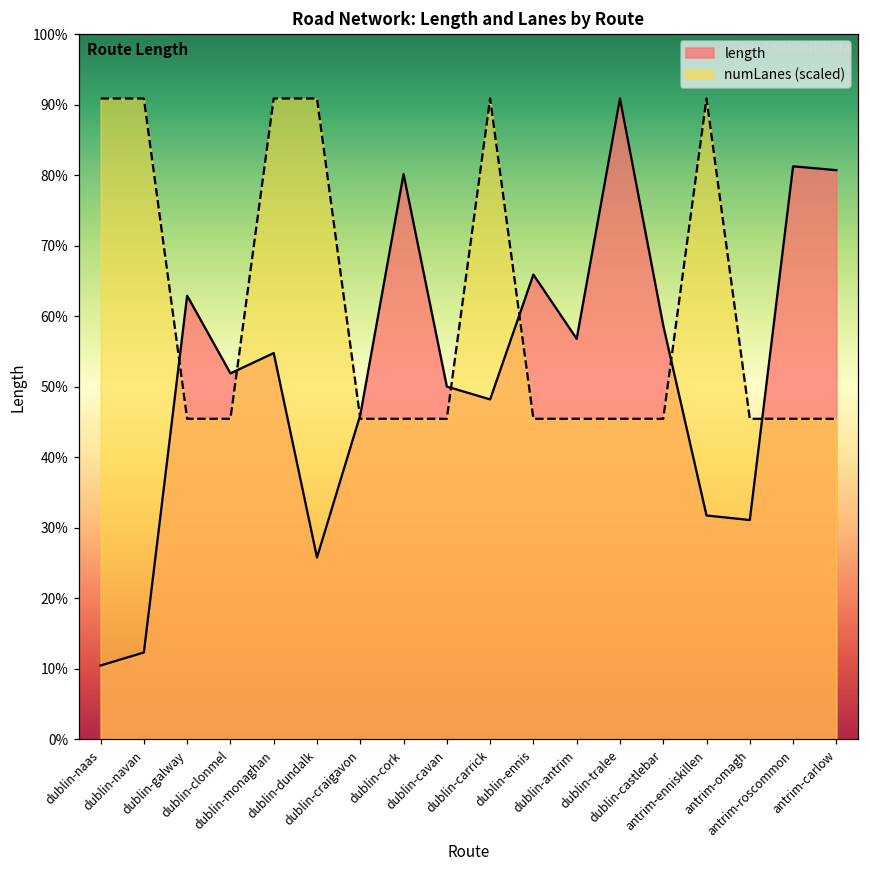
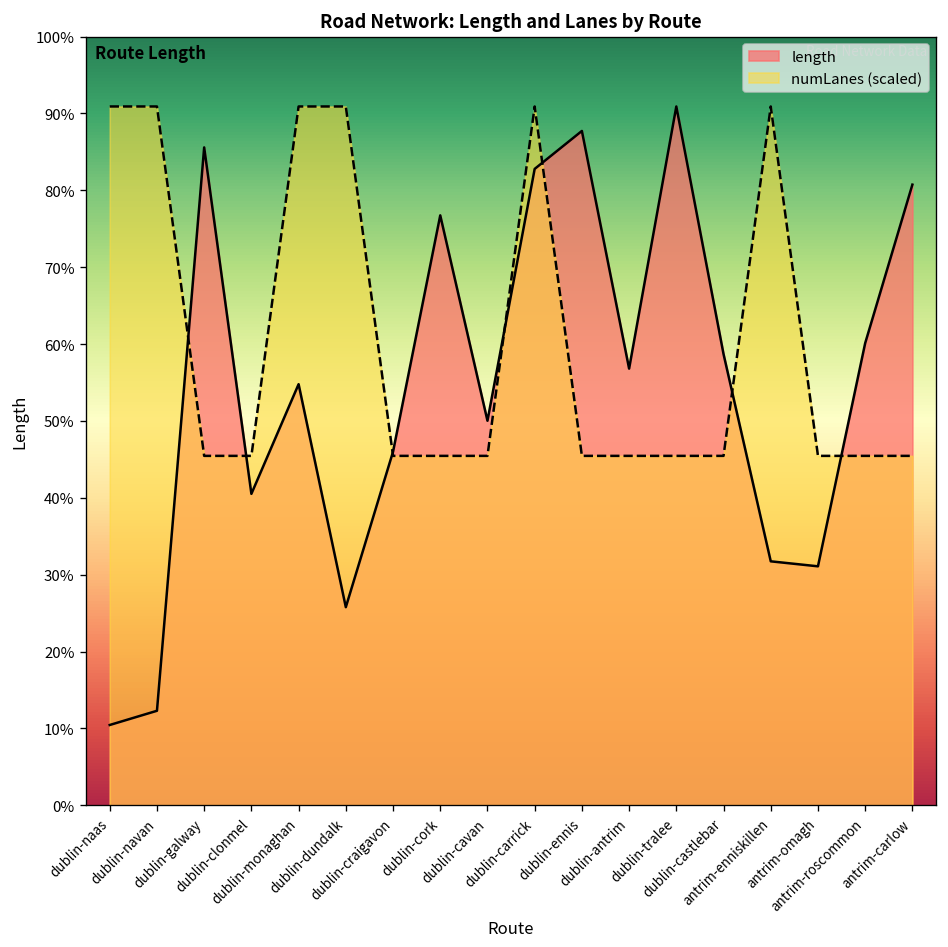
  {
    "length": {
      "dublin-naas": "10%",
      "dublin-navan": "12%",
-     "dublin-galway": "63%",
-     "dublin-clonmel": "52%",
+     "dublin-galway": "86%",
+     "dublin-clonmel": "41%",
      "dublin-monaghan": "55%",
      "dublin-dundalk": "26%",
      "dublin-craigavon": "46%",
-     "dublin-cork": "80%",
+     "dublin-cork": "77%",
      "dublin-cavan": "50%",
-     "dublin-carrick": "48%",
-     "dublin-ennis": "66%",
+     "dublin-carrick": "83%",
+     "dublin-ennis": "88%",
      "dublin-antrim": "57%",
      "dublin-tralee": "91%",
      "dublin-castlebar": "59%",
      "antrim-enniskillen": "32%",
      "antrim-omagh": "31%",
-     "antrim-roscommon": "81%",
+     "antrim-roscommon": "60%",
      "antrim-carlow": "81%"
    },
    "numLanes (scaled)": {
      "dublin-naas": "91%",
      "dublin-navan": "91%",
      "dublin-galway": "45%",
      "dublin-clonmel": "45%",
      "dublin-monaghan": "91%",
      "dublin-dundalk": "91%",
      "dublin-craigavon": "45%",
      "dublin-cork": "45%",
      "dublin-cavan": "45%",
      "dublin-carrick": "91%",
      "dublin-ennis": "45%",
      "dublin-antrim": "45%",
      "dublin-tralee": "45%",
      "dublin-castlebar": "45%",
      "antrim-enniskillen": "91%",
      "antrim-omagh": "45%",
      "antrim-roscommon": "45%",
      "antrim-carlow": "45%"
    }
  }
